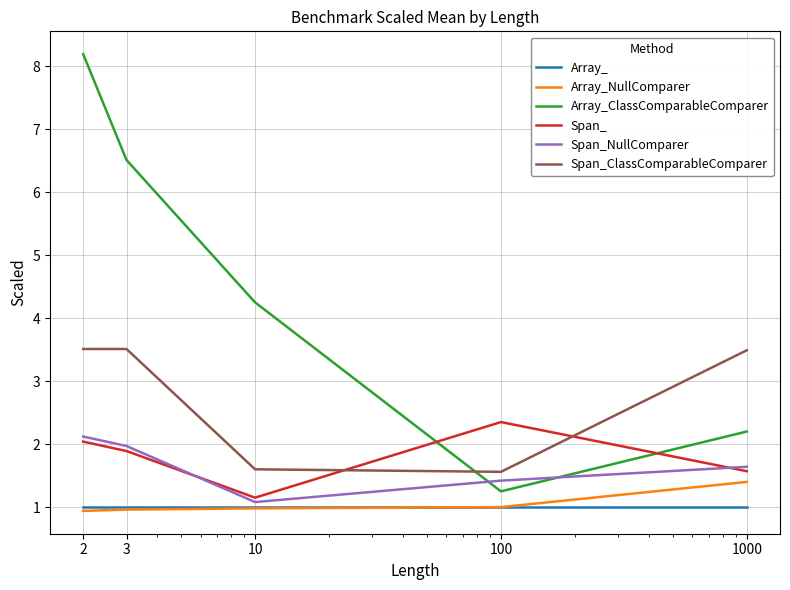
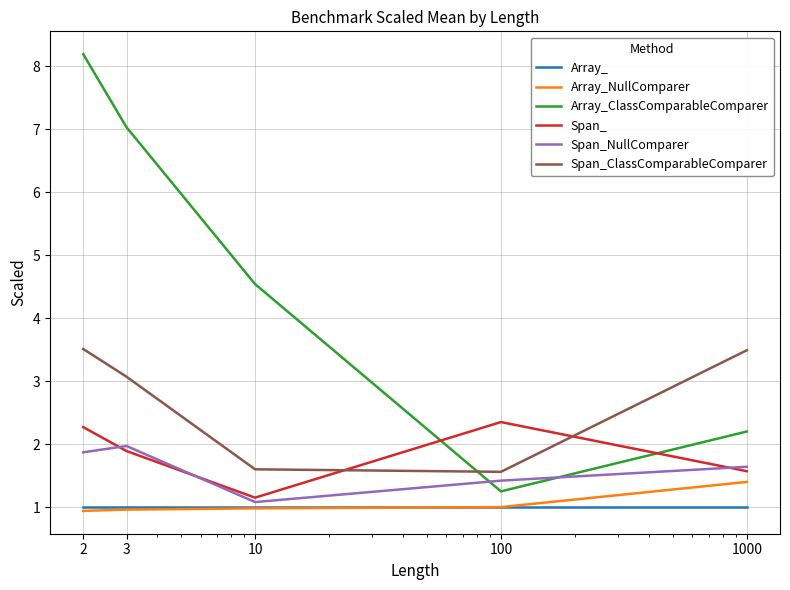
  {
    "Array_": {
      "2": 1.0,
      "1000": 1.0
    },
    "Array_NullComparer": {
      "2": 0.9,
      "1000": 1.4
    },
    "Array_ClassComparableComparer": {
      "2": 8.2,
-     "3": 6.5,
-     "10": 4.3,
+     "3": 7.0,
+     "10": 4.5,
      "100": 1.3,
      "1000": 2.2
    },
    "Span_": {
-     "2": 2.0,
+     "2": 2.3,
      "3": 1.9,
      "10": 1.2,
      "100": 2.4,
      "1000": 1.6
    },
    "Span_NullComparer": {
-     "2": 2.1,
+     "2": 1.9,
      "3": 2.0,
      "10": 1.1,
      "100": 1.4,
      "1000": 1.6
    },
    "Span_ClassComparableComparer": {
      "2": 3.5,
-     "3": 3.5,
+     "3": 3.1,
      "10": 1.6,
      "100": 1.6,
      "1000": 3.5
    }
  }
